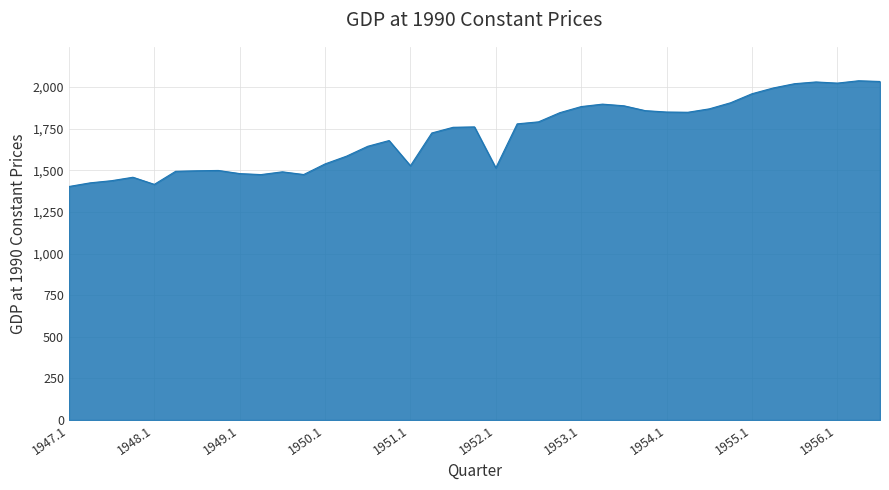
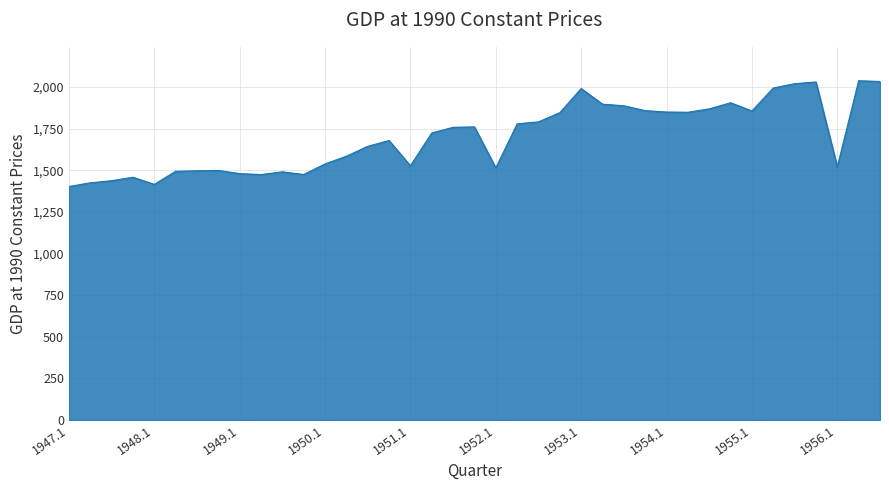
  {
    "1947.1": "1,400",
    "1948.1": "1,420",
    "1949.1": "1,480",
    "1950.1": "1,540",
    "1951.1": "1,530",
    "1952.1": "1,510",
-   "1953.1": "1,880",
+   "1953.1": "1,990",
    "1954.1": "1,850",
-   "1955.1": "1,960",
-   "1956.1": "2,020"
+   "1955.1": "1,860",
+   "1956.1": "1,520"
  }
